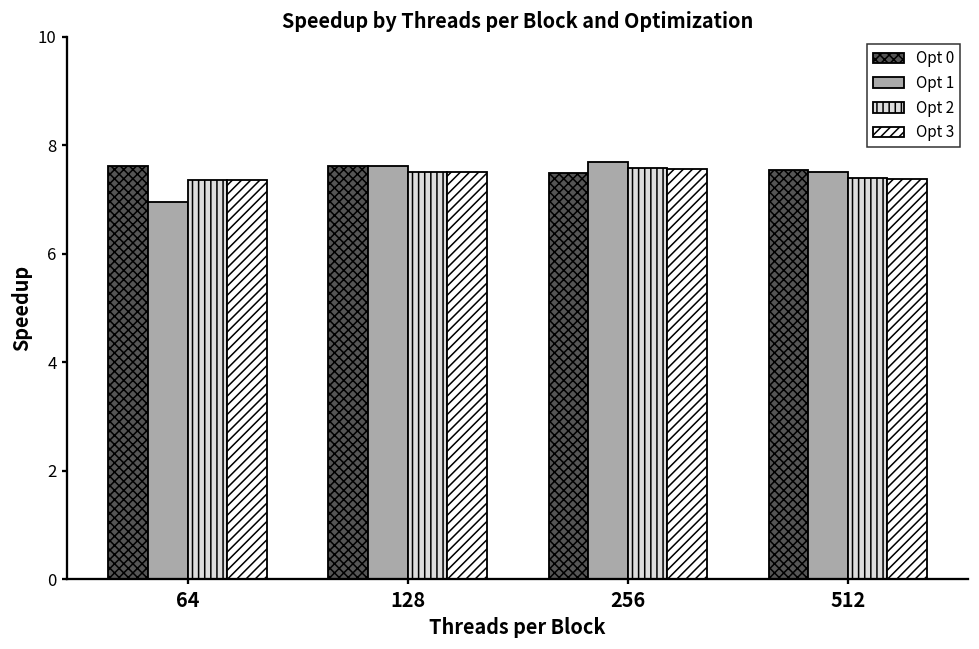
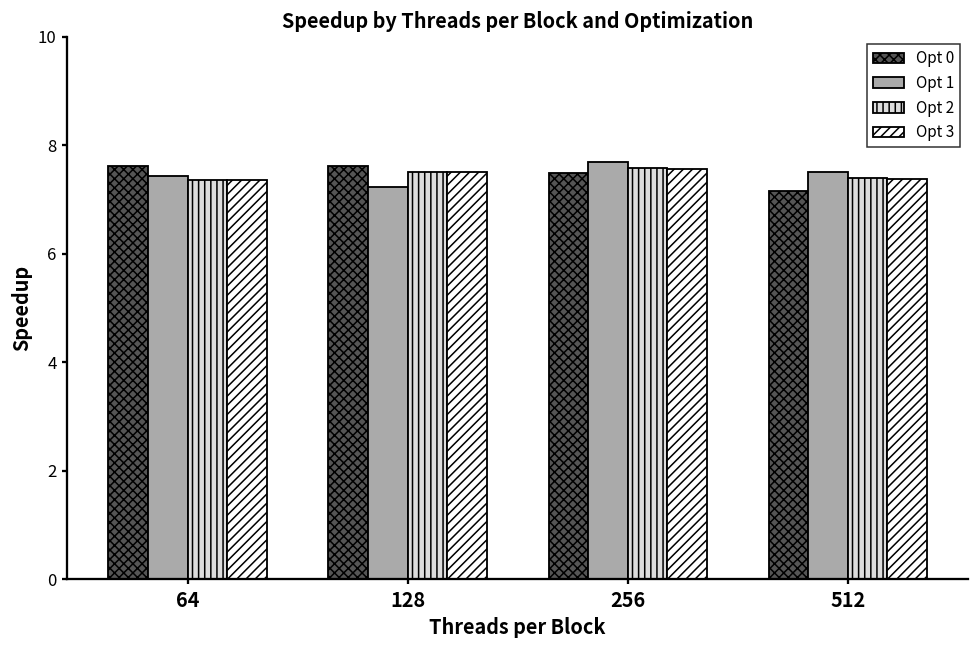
  {
    "Opt 0": {
      "64": 7.6,
      "128": 7.6,
      "256": 7.5,
-     "512": 7.5
+     "512": 7.2
    },
    "Opt 1": {
-     "64": 7.0,
-     "128": 7.6,
+     "64": 7.4,
+     "128": 7.2,
      "256": 7.7,
      "512": 7.5
    }
  }
